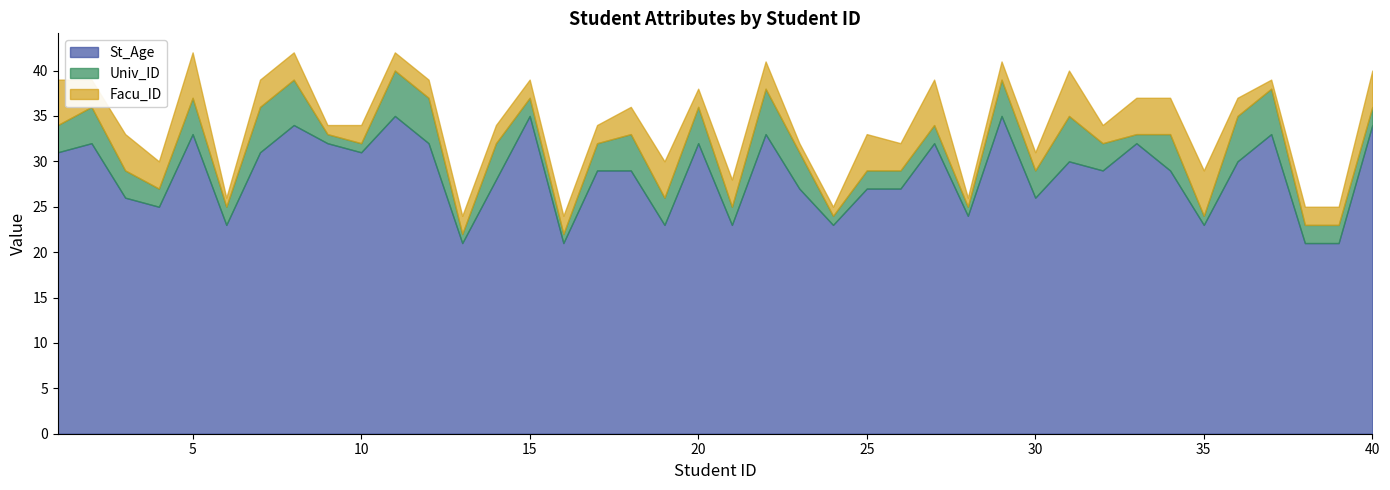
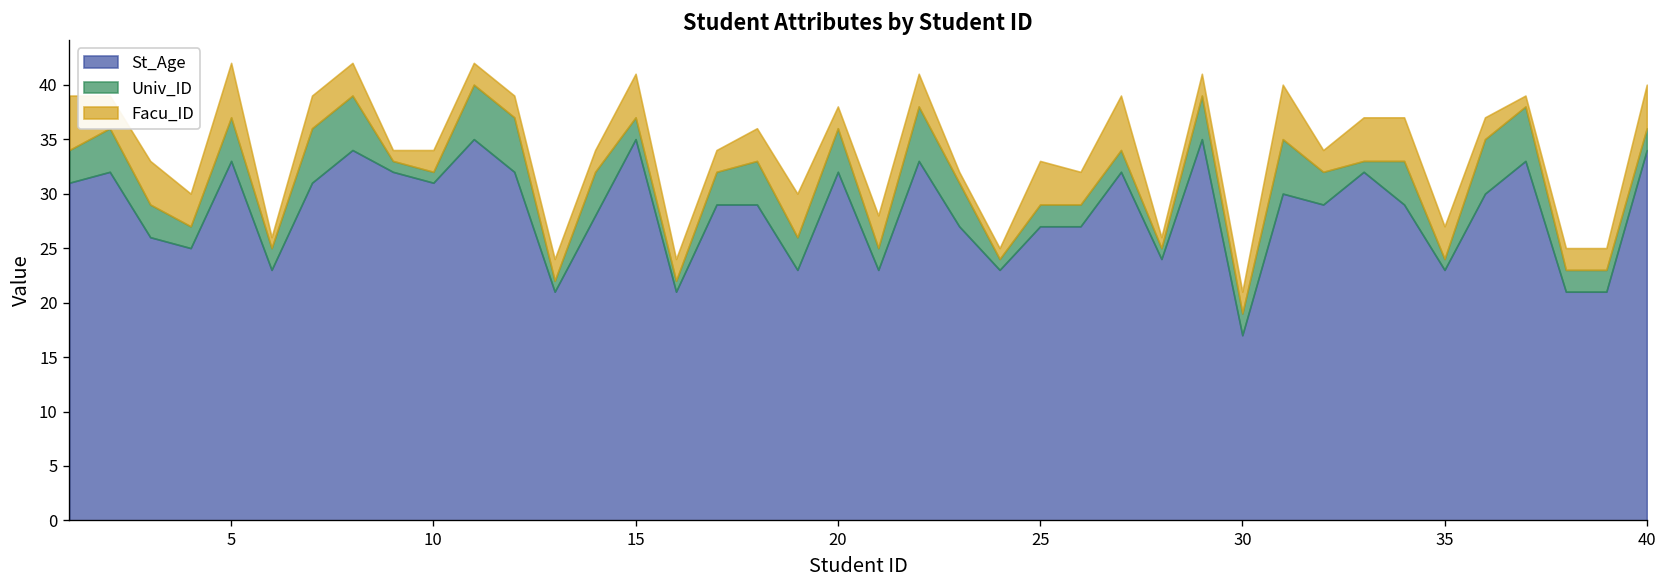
  {
    "St_Age": {
      "5": 33,
      "10": 31,
      "15": 35,
      "20": 32,
      "25": 27,
-     "30": 26,
+     "30": 17,
      "35": 23,
      "40": 34
    },
    "Univ_ID": {
-     "30": 3
+     "30": 2
    },
    "Facu_ID": {
      "5": 5,
      "10": 2,
-     "15": 2,
+     "15": 4,
      "20": 2,
      "25": 4,
      "30": 2,
-     "35": 5,
+     "35": 3,
      "40": 4
    }
  }
